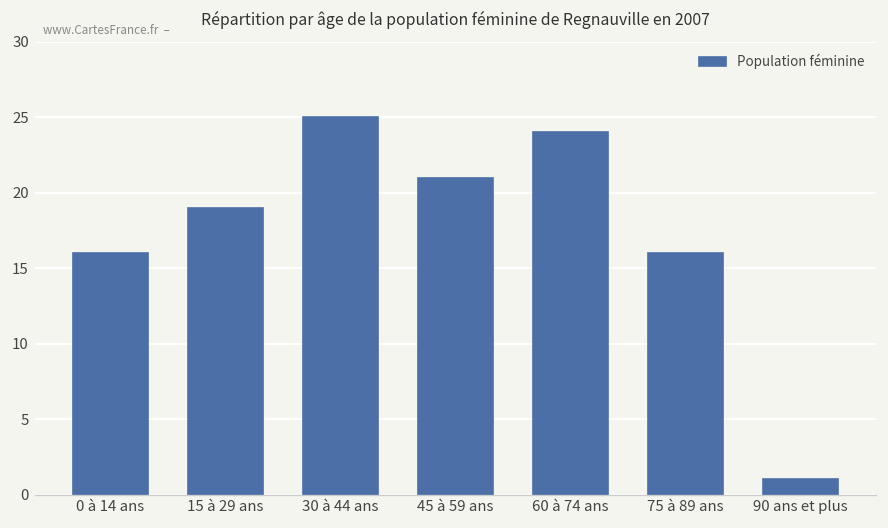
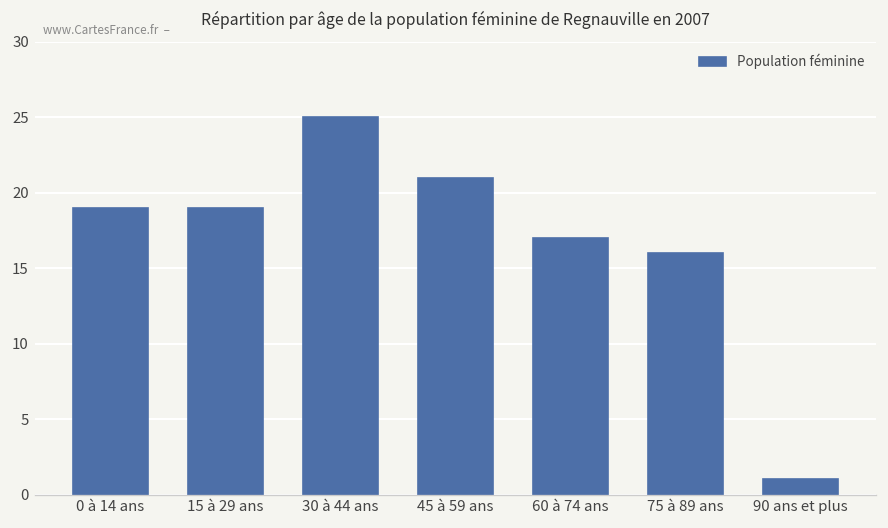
  {
-   "0 à 14 ans": 16,
+   "0 à 14 ans": 19,
    "15 à 29 ans": 19,
    "30 à 44 ans": 25,
    "45 à 59 ans": 21,
-   "60 à 74 ans": 24,
+   "60 à 74 ans": 17,
    "75 à 89 ans": 16,
    "90 ans et plus": 1
  }
